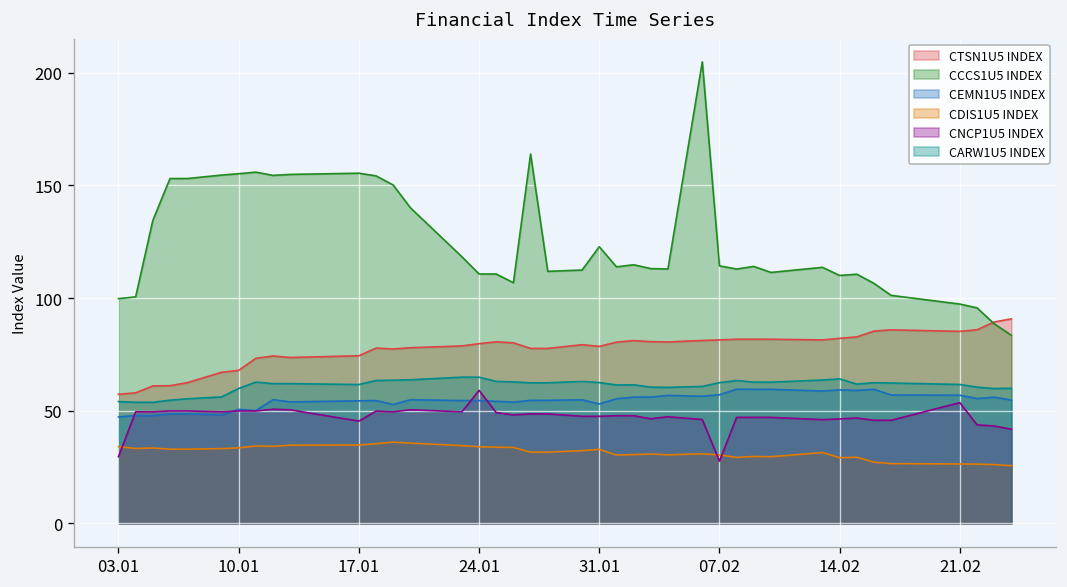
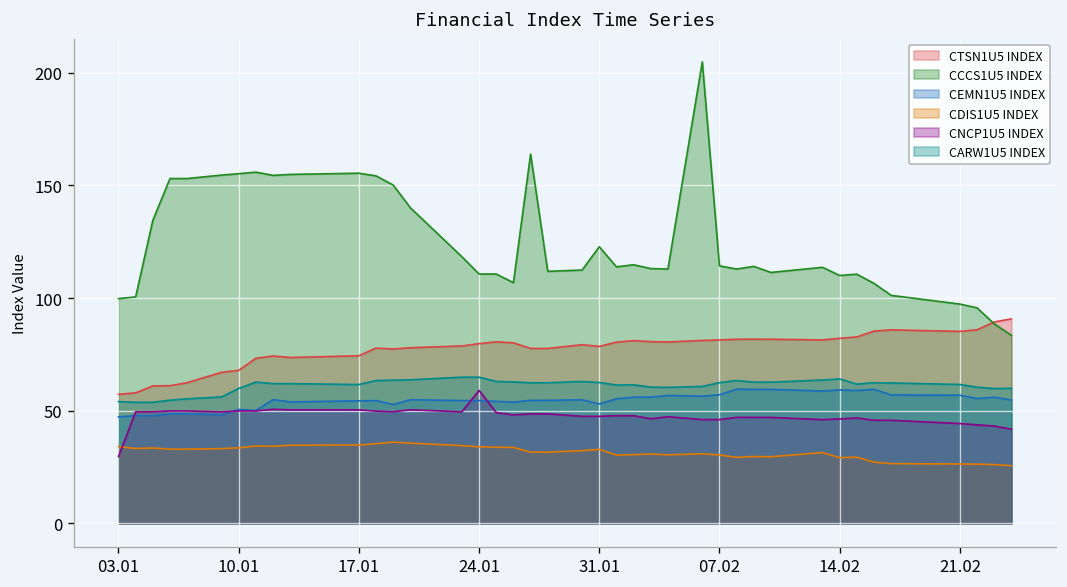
  {
    "CNCP1U5 INDEX": {
      "03.01": 30,
-     "17.01": 45,
+     "17.01": 50,
      "24.01": 59,
      "31.01": 48,
-     "07.02": 28,
+     "07.02": 46,
      "14.02": 46,
-     "21.02": 54
+     "21.02": 44
    }
  }
